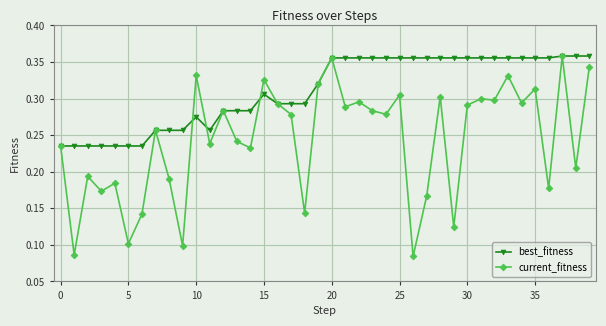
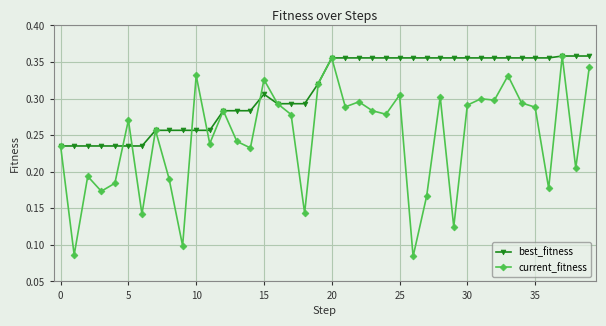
  {
    "best_fitness": {
      "5": 0.24,
-     "10": 0.28,
+     "10": 0.26,
      "15": 0.31,
      "25": 0.36,
      "30": 0.36,
      "35": 0.36
    },
    "current_fitness": {
-     "5": 0.10,
+     "5": 0.27,
      "10": 0.33,
      "15": 0.33,
      "25": 0.30,
      "30": 0.29,
-     "35": 0.31
+     "35": 0.29
    }
  }
